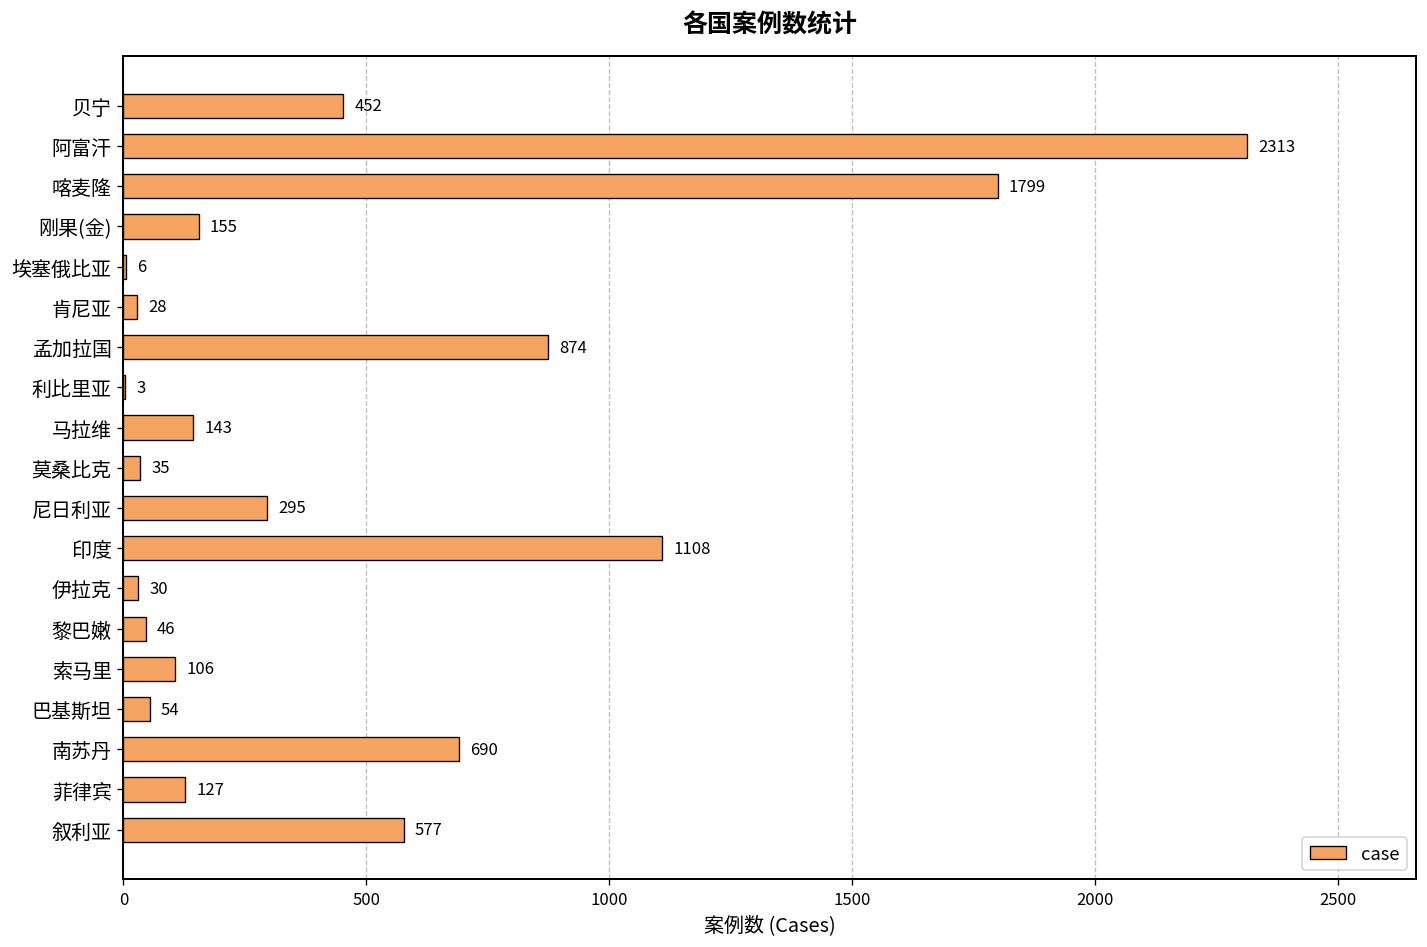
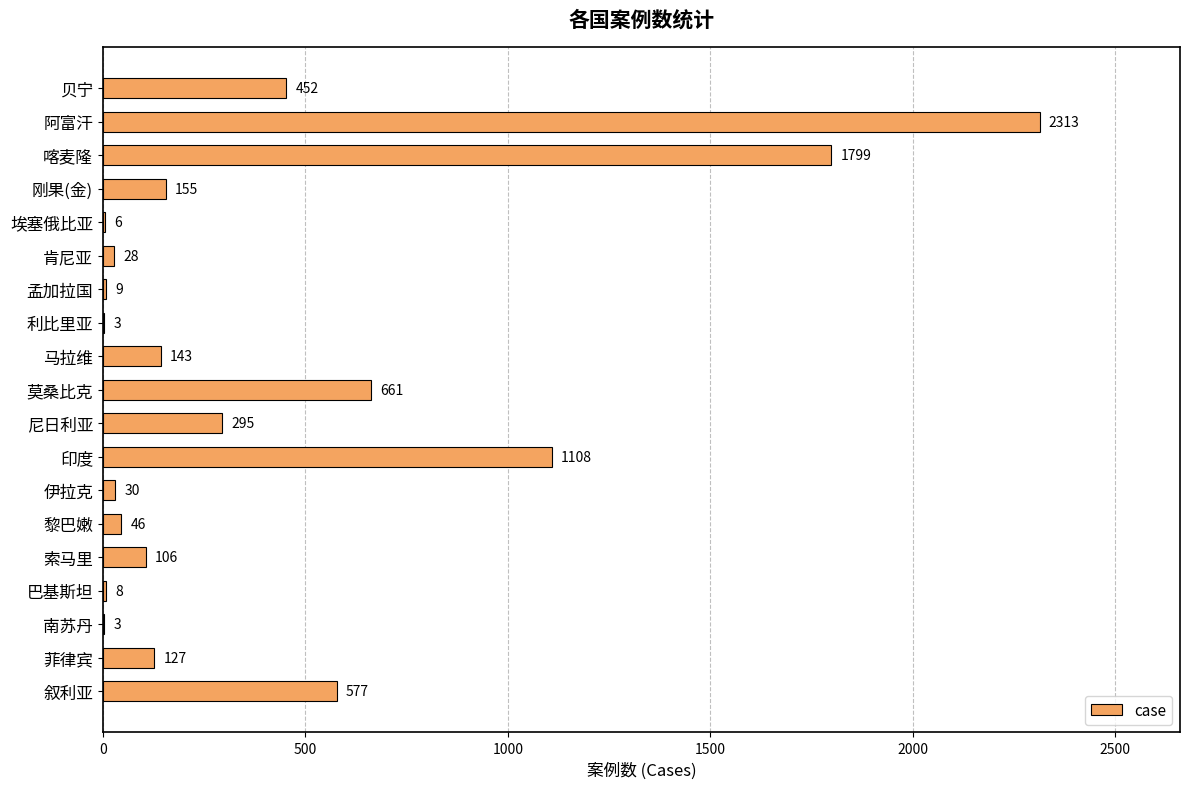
  {
    "贝宁": 452,
    "阿富汗": 2313,
    "喀麦隆": 1799,
    "刚果(金)": 155,
    "埃塞俄比亚": 6,
    "肯尼亚": 28,
-   "孟加拉国": 874,
+   "孟加拉国": 9,
    "利比里亚": 3,
    "马拉维": 143,
-   "莫桑比克": 35,
+   "莫桑比克": 661,
    "尼日利亚": 295,
    "印度": 1108,
    "伊拉克": 30,
    "黎巴嫩": 46,
    "索马里": 106,
-   "巴基斯坦": 54,
-   "南苏丹": 690,
+   "巴基斯坦": 8,
+   "南苏丹": 3,
    "菲律宾": 127,
    "叙利亚": 577
  }
